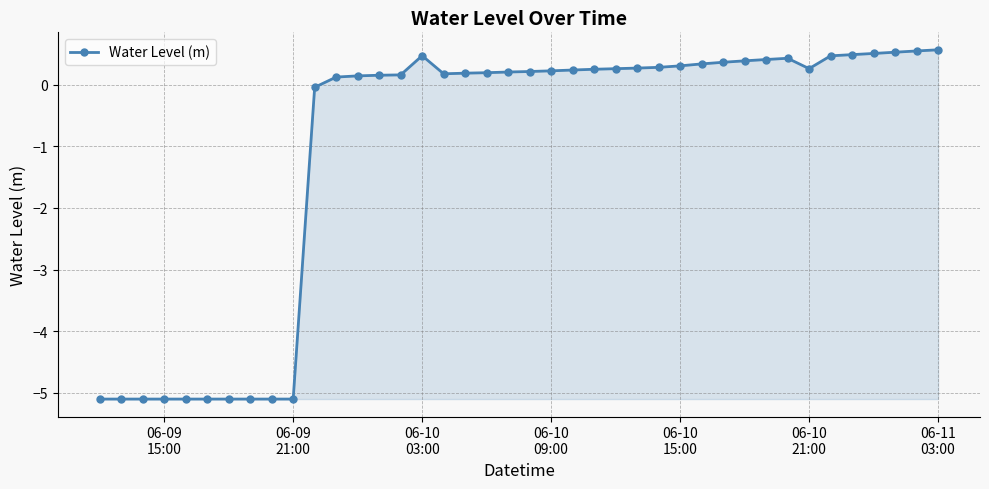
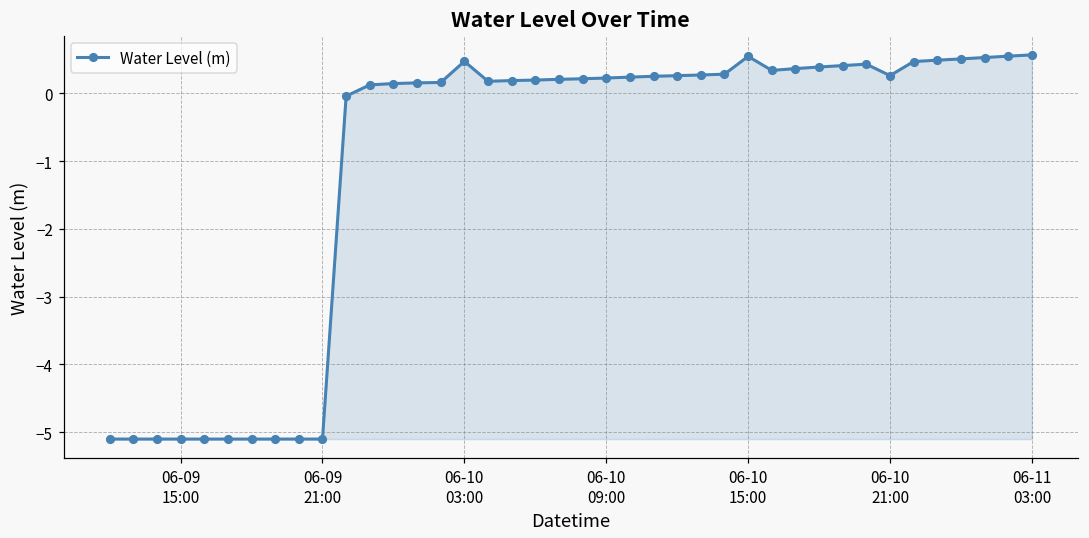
  {
    "06-09 15:00": -5.1,
    "06-09 21:00": -5.1,
    "06-10 03:00": 0.5,
    "06-10 09:00": 0.2,
-   "06-10 15:00": 0.3,
+   "06-10 15:00": 0.5,
    "06-10 21:00": 0.3,
    "06-11 03:00": 0.6
  }
